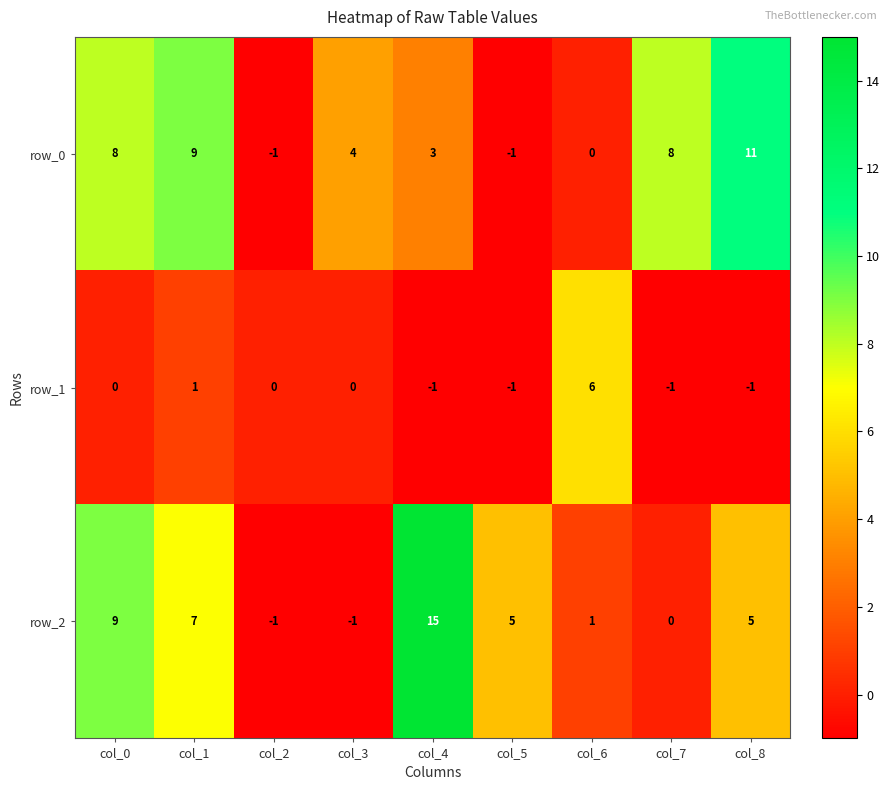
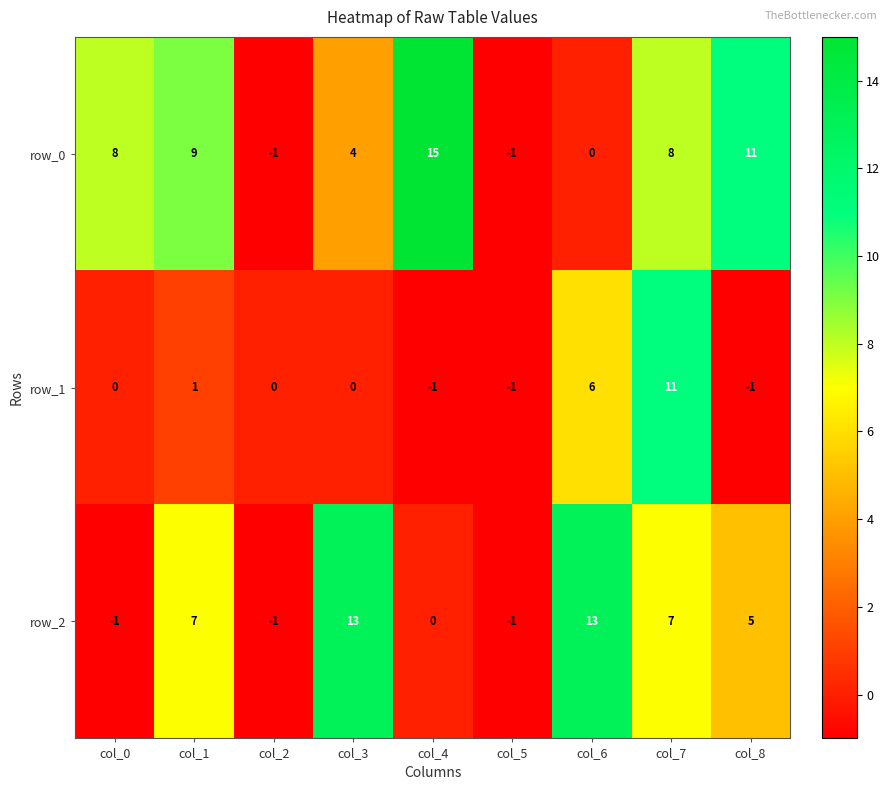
  {
    "row_0": {
      "col_0": 8,
      "col_1": 9,
      "col_2": -1,
      "col_3": 4,
-     "col_4": 3,
+     "col_4": 15,
      "col_5": -1,
      "col_6": 0,
      "col_7": 8,
      "col_8": 11
    },
    "row_1": {
      "col_0": 0,
      "col_1": 1,
      "col_2": 0,
      "col_3": 0,
      "col_4": -1,
      "col_5": -1,
      "col_6": 6,
-     "col_7": -1,
+     "col_7": 11,
      "col_8": -1
    },
    "row_2": {
-     "col_0": 9,
+     "col_0": -1,
      "col_1": 7,
      "col_2": -1,
-     "col_3": -1,
-     "col_4": 15,
-     "col_5": 5,
-     "col_6": 1,
-     "col_7": 0,
+     "col_3": 13,
+     "col_4": 0,
+     "col_5": -1,
+     "col_6": 13,
+     "col_7": 7,
      "col_8": 5
    }
  }
